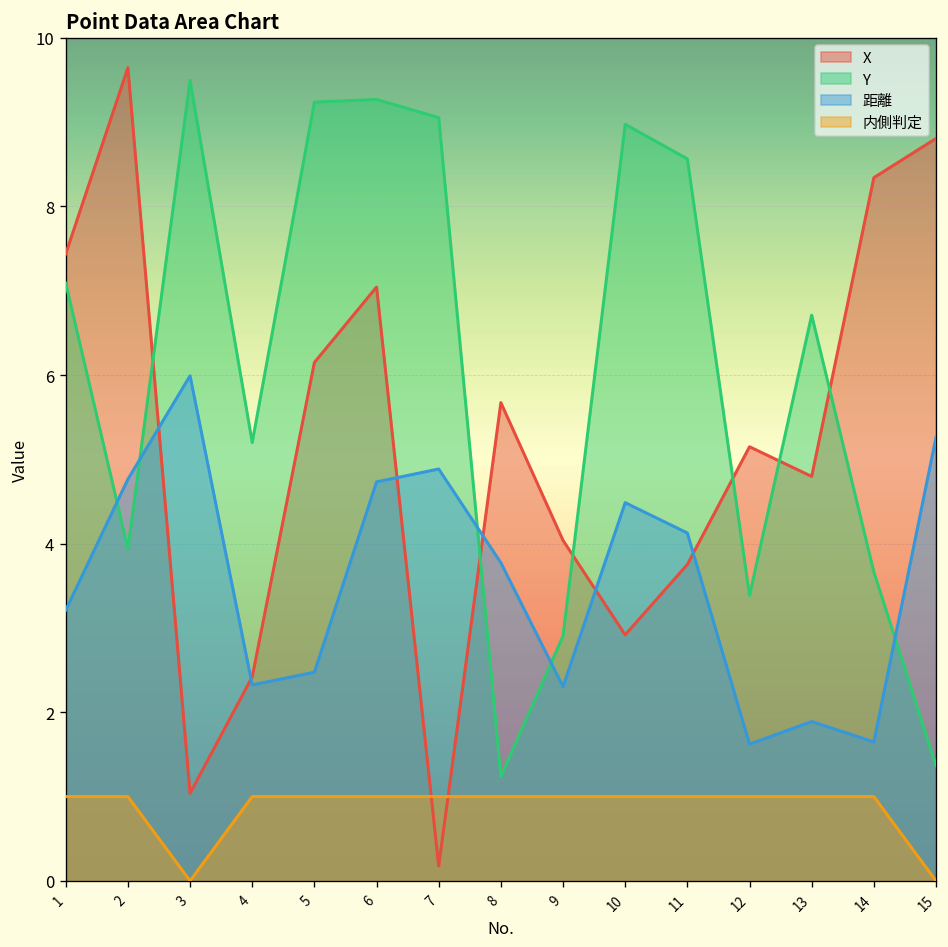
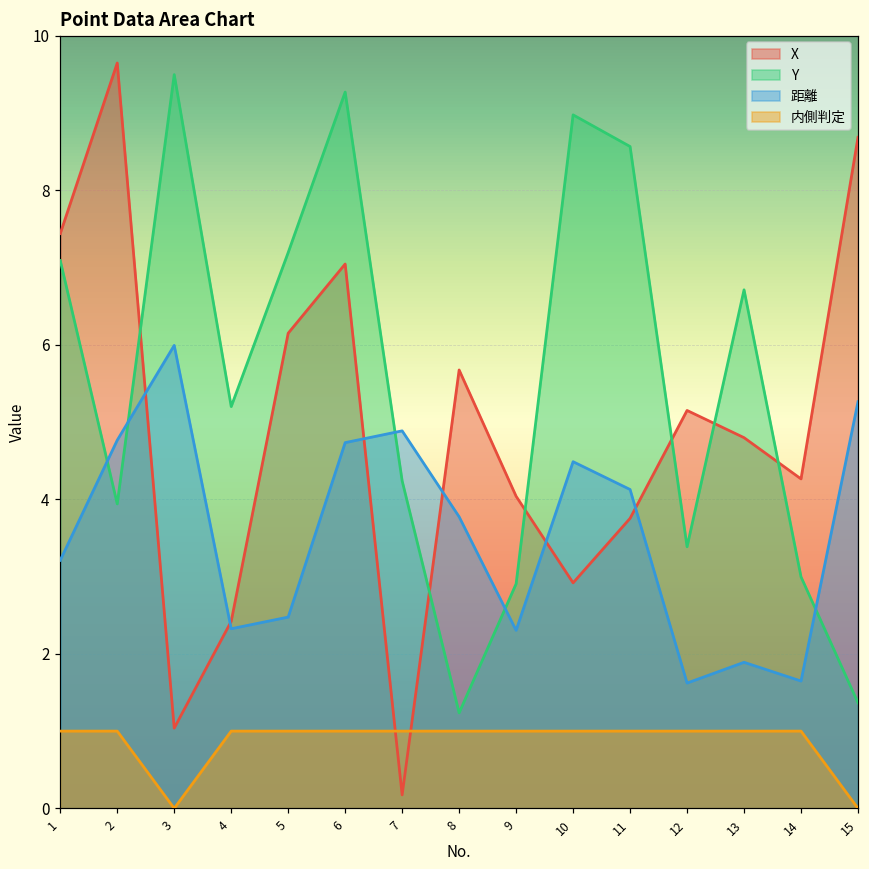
  {
    "X": {
      "1": 7.4,
      "2": 9.6,
      "3": 1.0,
      "4": 2.4,
      "5": 6.1,
      "6": 7.0,
      "7": 0.2,
      "8": 5.7,
      "9": 4.0,
      "10": 2.9,
      "11": 3.8,
      "12": 5.1,
      "13": 4.8,
-     "14": 8.3,
-     "15": 8.8
+     "14": 4.3,
+     "15": 8.7
    },
    "Y": {
      "1": 7.1,
      "2": 3.9,
      "3": 9.5,
      "4": 5.2,
-     "5": 9.2,
+     "5": 7.2,
      "6": 9.3,
-     "7": 9.1,
+     "7": 4.2,
      "8": 1.2,
      "9": 2.9,
      "10": 9.0,
      "11": 8.6,
      "12": 3.4,
      "13": 6.7,
-     "14": 3.7,
+     "14": 3.0,
      "15": 1.4
    },
    "距離": {
      "1": 3.2,
      "2": 4.8,
      "3": 6.0,
      "4": 2.3,
      "5": 2.5,
      "6": 4.7,
      "7": 4.9,
      "8": 3.8,
      "9": 2.3,
      "10": 4.5,
      "11": 4.1,
      "12": 1.6,
      "13": 1.9,
      "14": 1.6,
      "15": 5.3
    },
    "内側判定": {
      "1": 1.0,
      "2": 1.0,
      "3": 0.0,
      "4": 1.0,
      "5": 1.0,
      "6": 1.0,
      "7": 1.0,
      "8": 1.0,
      "9": 1.0,
      "10": 1.0,
      "11": 1.0,
      "12": 1.0,
      "13": 1.0,
      "14": 1.0,
      "15": 0.0
    }
  }
